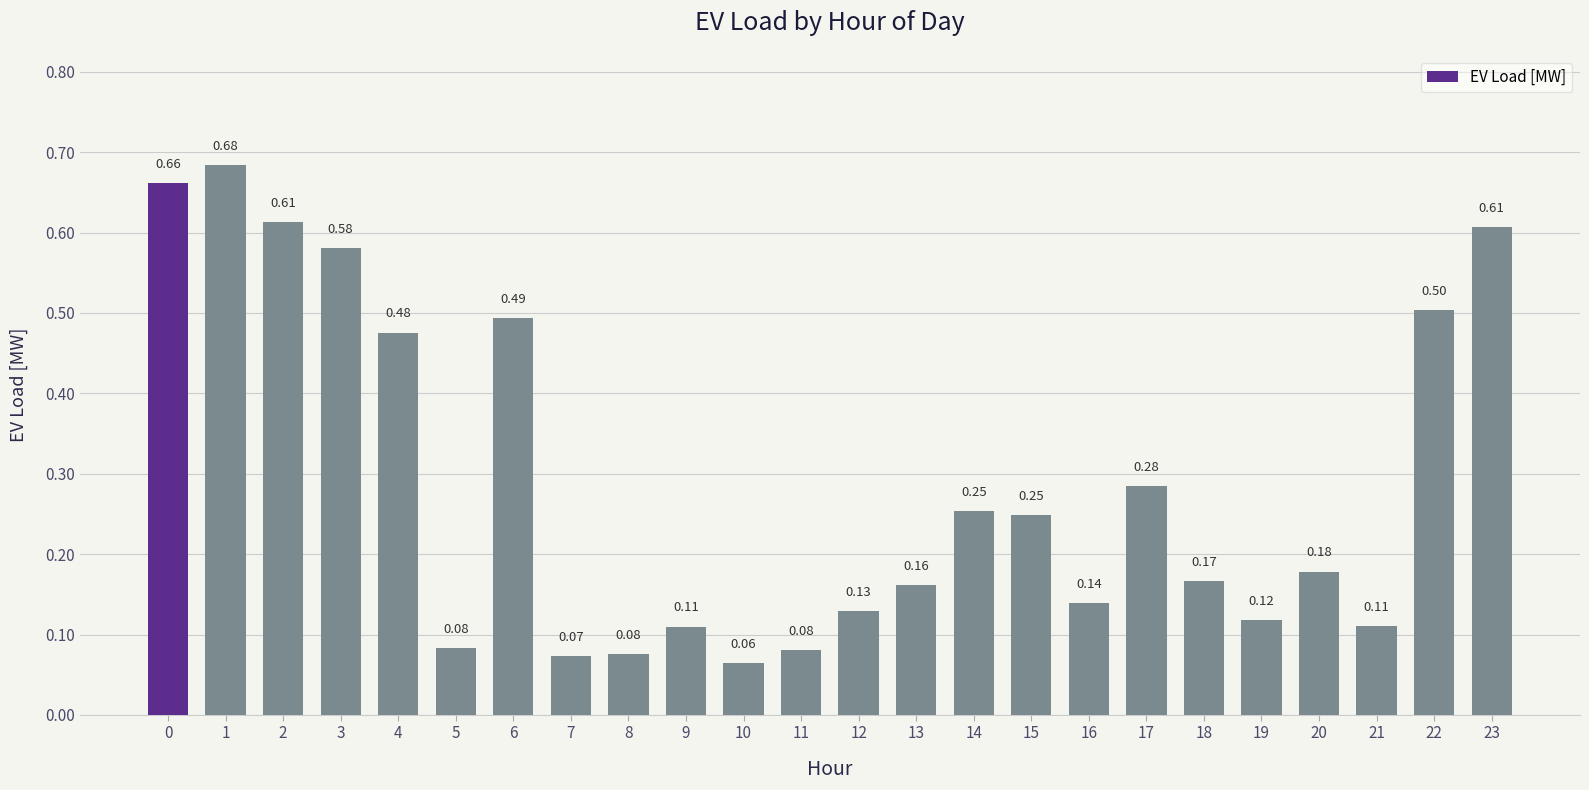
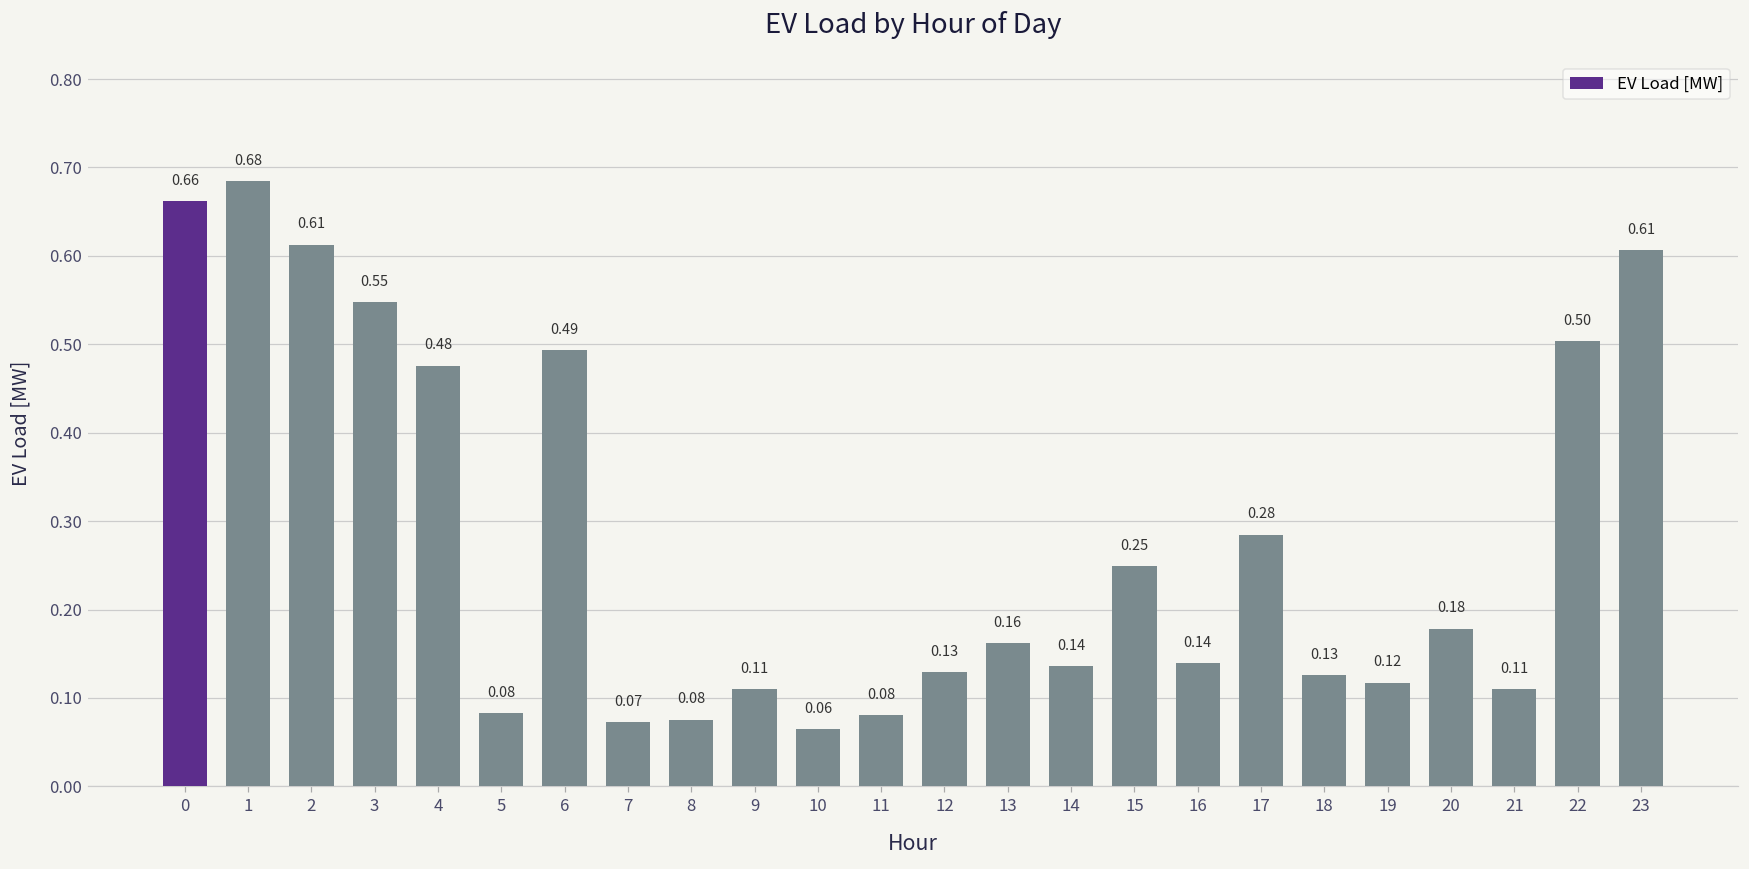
  {
    "0": 0.66,
    "1": 0.68,
    "2": 0.61,
-   "3": 0.58,
+   "3": 0.55,
    "4": 0.48,
    "5": 0.08,
    "6": 0.49,
    "7": 0.07,
    "8": 0.08,
    "9": 0.11,
    "10": 0.06,
    "11": 0.08,
    "12": 0.13,
    "13": 0.16,
-   "14": 0.25,
+   "14": 0.14,
    "15": 0.25,
    "16": 0.14,
    "17": 0.28,
-   "18": 0.17,
+   "18": 0.13,
    "19": 0.12,
    "20": 0.18,
    "21": 0.11,
    "22": 0.50,
    "23": 0.61
  }
